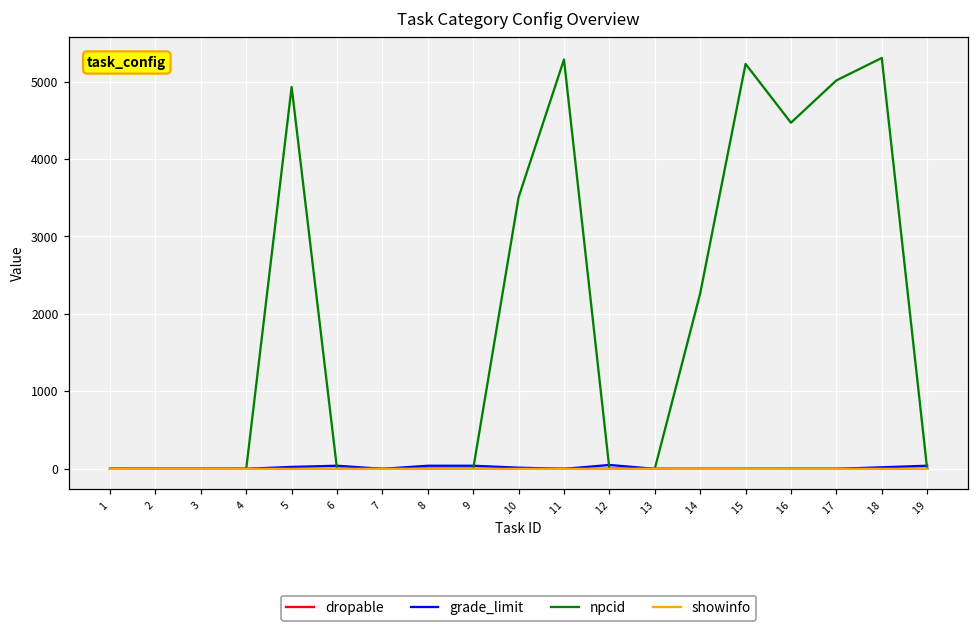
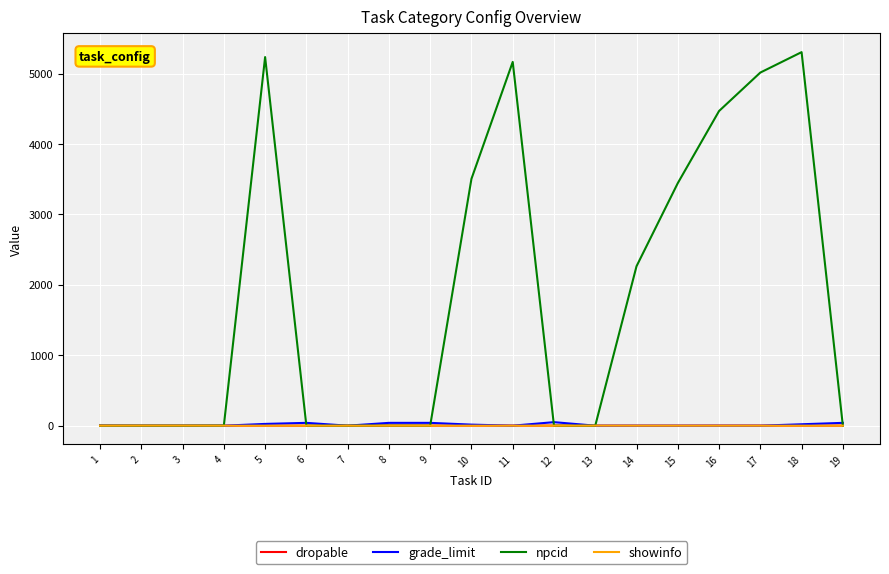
  {
    "grade_limit": {
      "6": 0,
      "8": 0,
      "9": 0,
      "12": 100,
      "19": 0
    },
    "npcid": {
-     "5": 4900,
+     "5": 5200,
      "10": 3500,
-     "11": 5300,
+     "11": 5200,
      "14": 2300,
-     "15": 5200,
+     "15": 3400,
      "16": 4500,
      "17": 5000,
      "18": 5300
    }
  }
